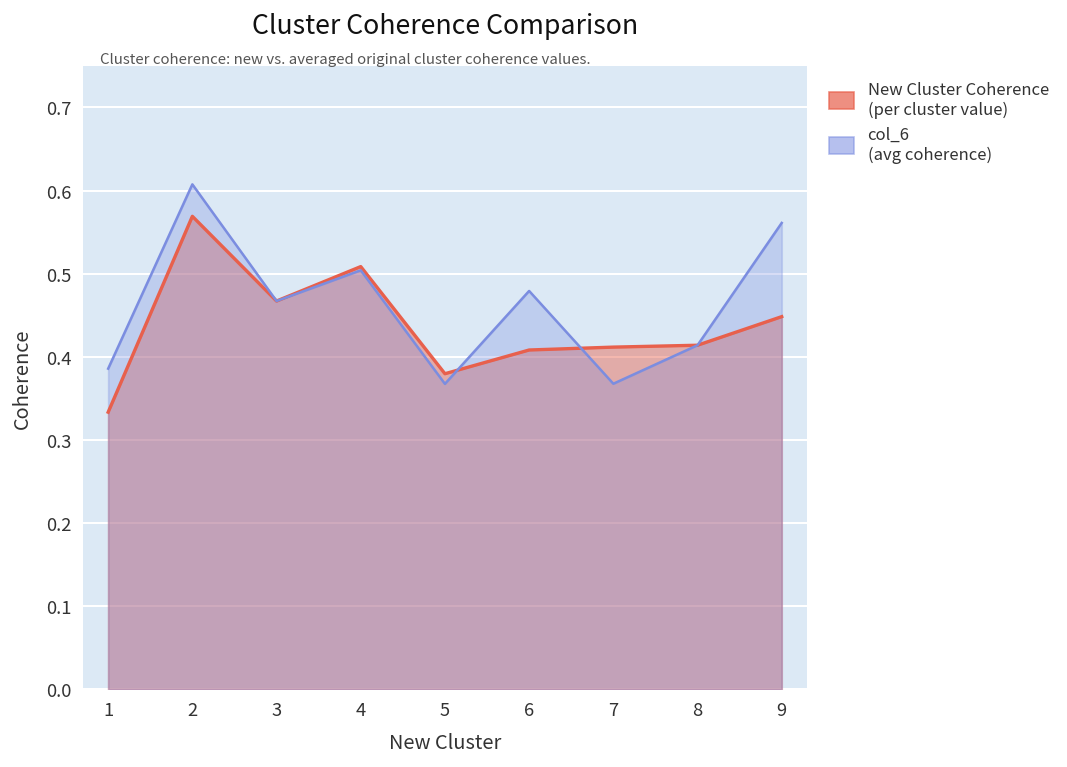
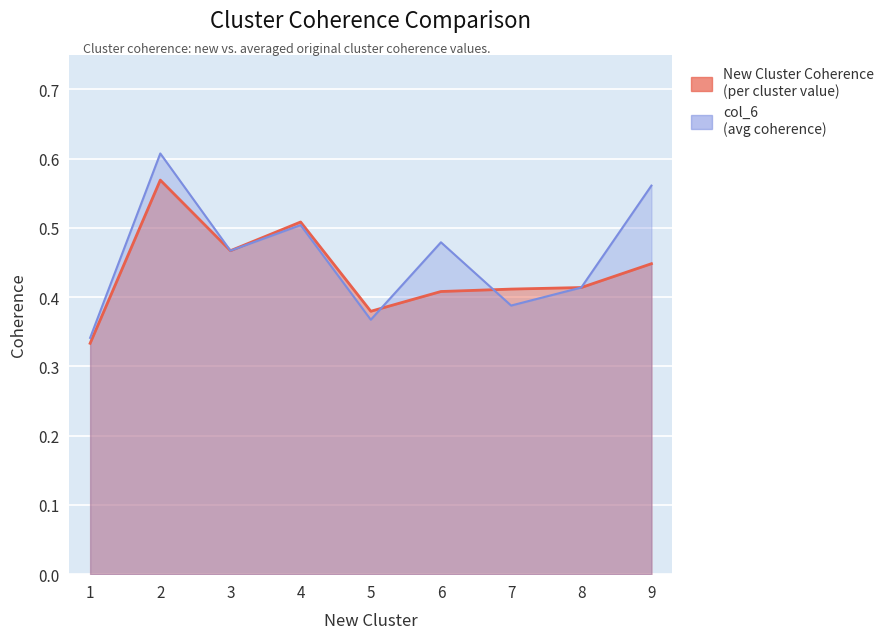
  {
    "col_6 (avg coherence)": {
-     "1": 0.39,
+     "1": 0.34,
      "2": 0.61,
      "4": 0.50,
      "5": 0.37,
      "6": 0.48,
-     "7": 0.37,
+     "7": 0.39,
      "9": 0.56
    }
  }
